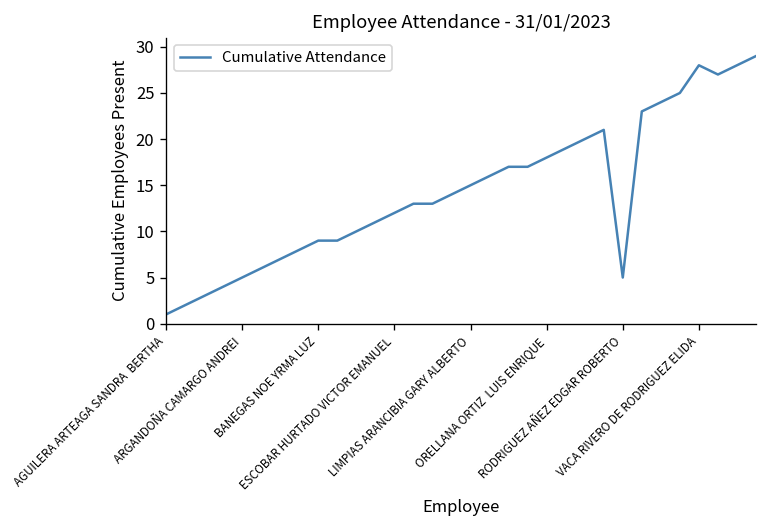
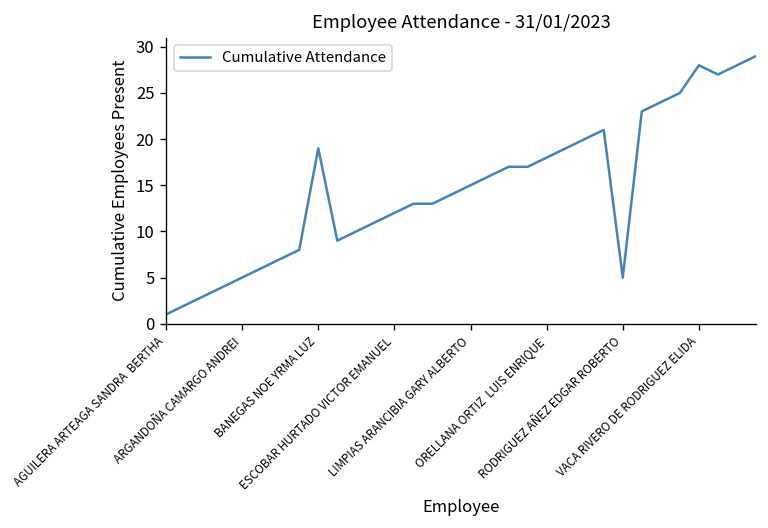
  {
    "AGUILERA ARTEAGA SANDRA BERTHA": 1,
    "ARGANDOÑA CAMARGO ANDREI": 5,
-   "BANEGAS NOE YRMA LUZ": 9,
+   "BANEGAS NOE YRMA LUZ": 19,
    "ESCOBAR HURTADO VICTOR EMANUEL": 12,
    "LIMPIAS ARANCIBIA GARY ALBERTO": 15,
    "ORELLANA ORTIZ LUIS ENRIQUE": 18,
    "RODRIGUEZ AÑEZ EDGAR ROBERTO": 5,
    "VACA RIVERO DE RODRIGUEZ ELIDA": 28
  }
